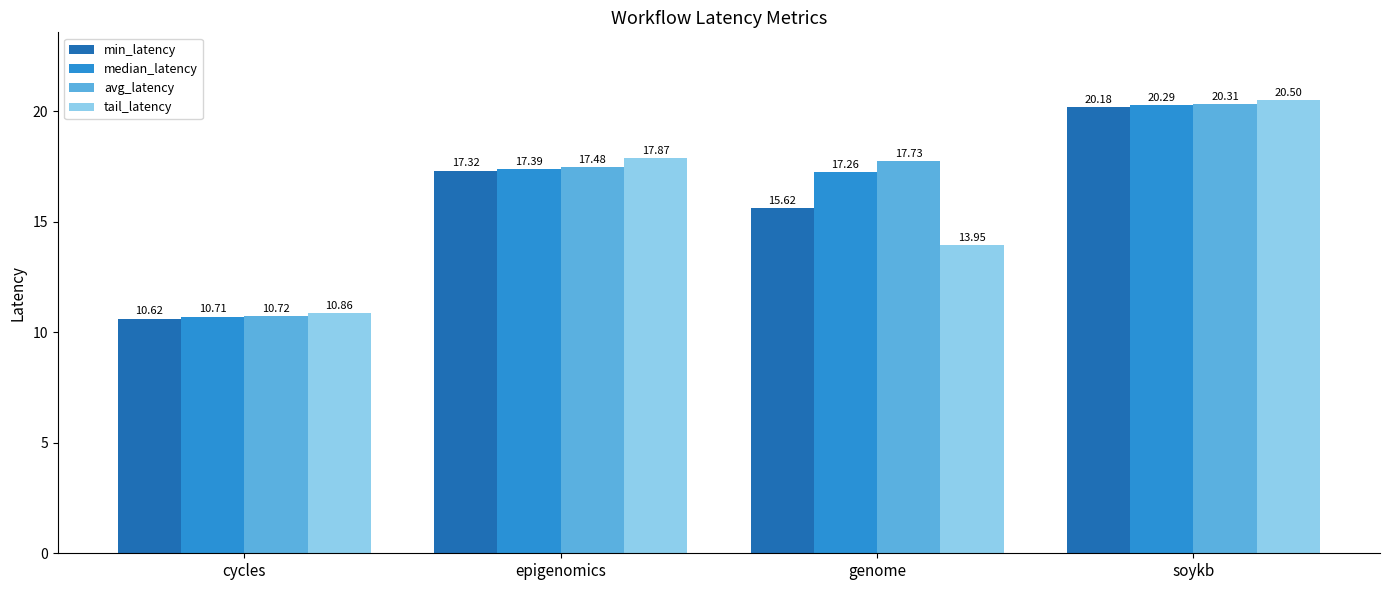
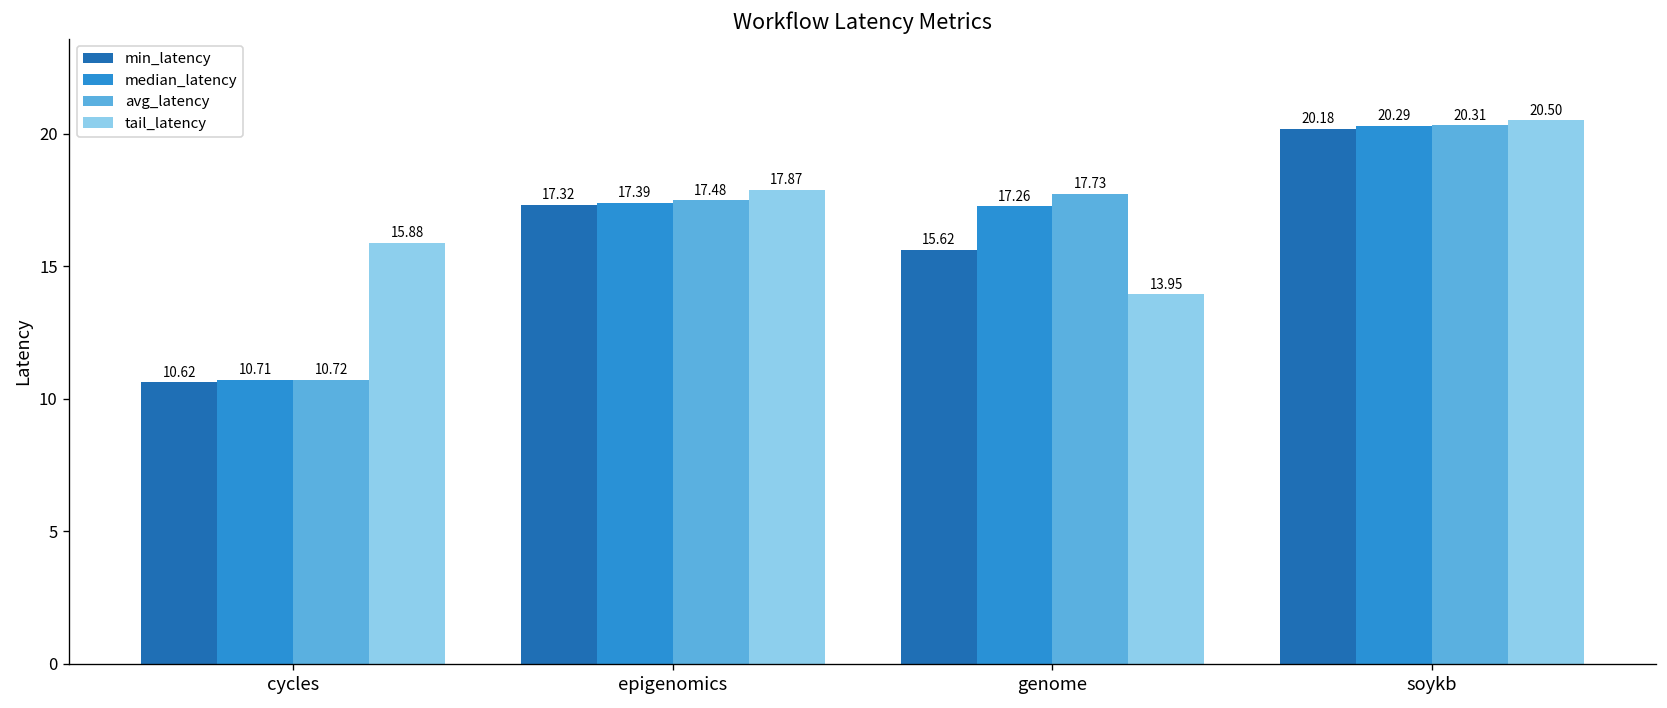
  {
    "tail_latency": {
-     "cycles": 10.86,
+     "cycles": 15.88,
      "epigenomics": 17.87,
      "genome": 13.95,
      "soykb": 20.50
    }
  }
